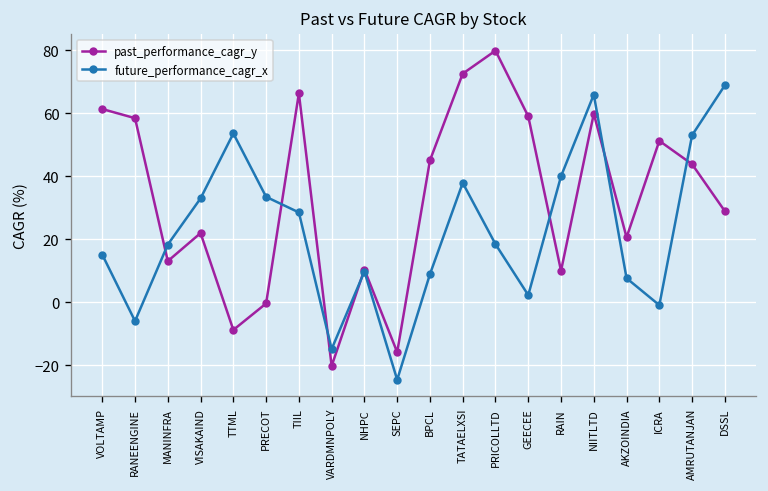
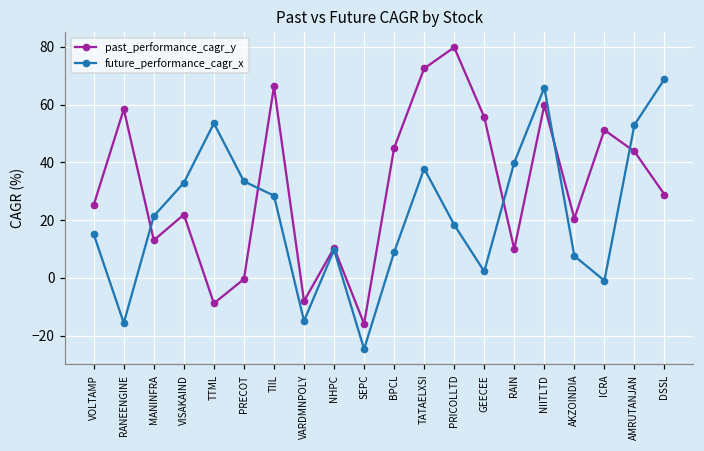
  {
    "past_performance_cagr_y": {
-     "VOLTAMP": 61,
+     "VOLTAMP": 25,
      "RANEENGINE": 58,
      "MANINFRA": 13,
      "VISAKAIND": 22,
      "TTML": -9,
      "PRECOT": 0,
      "TIIL": 66,
-     "VARDMNPOLY": -20,
+     "VARDMNPOLY": -8,
      "SEPC": -16,
      "BPCL": 45,
      "TATAELXSI": 73,
      "PRICOLLTD": 80,
-     "GEECEE": 59,
+     "GEECEE": 56,
      "RAIN": 10,
      "NIITLTD": 60,
      "AKZOINDIA": 21,
      "ICRA": 51,
      "AMRUTANJAN": 44,
      "DSSL": 29
    },
    "future_performance_cagr_x": {
      "VOLTAMP": 15,
-     "RANEENGINE": -6,
-     "MANINFRA": 18,
+     "RANEENGINE": -16,
+     "MANINFRA": 21,
      "VISAKAIND": 33,
      "TTML": 54,
      "PRECOT": 33,
      "TIIL": 28,
      "VARDMNPOLY": -15,
      "SEPC": -25,
      "BPCL": 9,
      "TATAELXSI": 38,
      "PRICOLLTD": 18,
      "GEECEE": 2,
      "RAIN": 40,
      "NIITLTD": 66,
      "AKZOINDIA": 8,
      "ICRA": -1,
      "AMRUTANJAN": 53,
      "DSSL": 69
    }
  }
